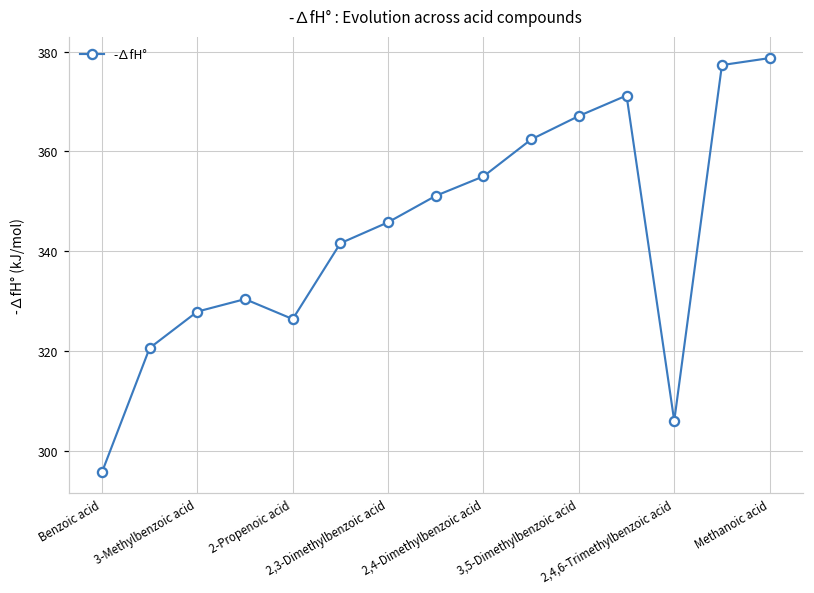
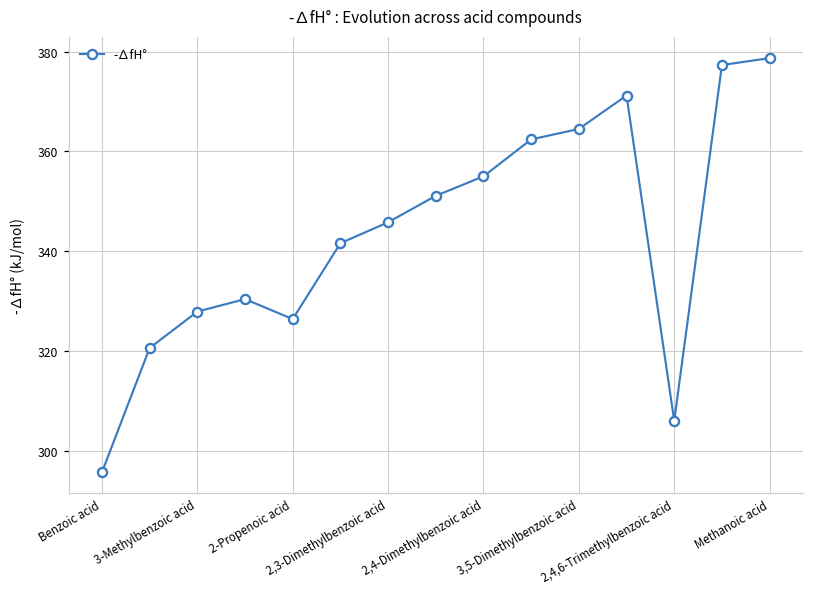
  {
    "Benzoic acid": 296,
    "3-Methylbenzoic acid": 328,
    "2-Propenoic acid": 326,
    "2,3-Dimethylbenzoic acid": 346,
    "2,4-Dimethylbenzoic acid": 355,
-   "3,5-Dimethylbenzoic acid": 367,
+   "3,5-Dimethylbenzoic acid": 365,
    "2,4,6-Trimethylbenzoic acid": 306,
    "Methanoic acid": 379
  }
